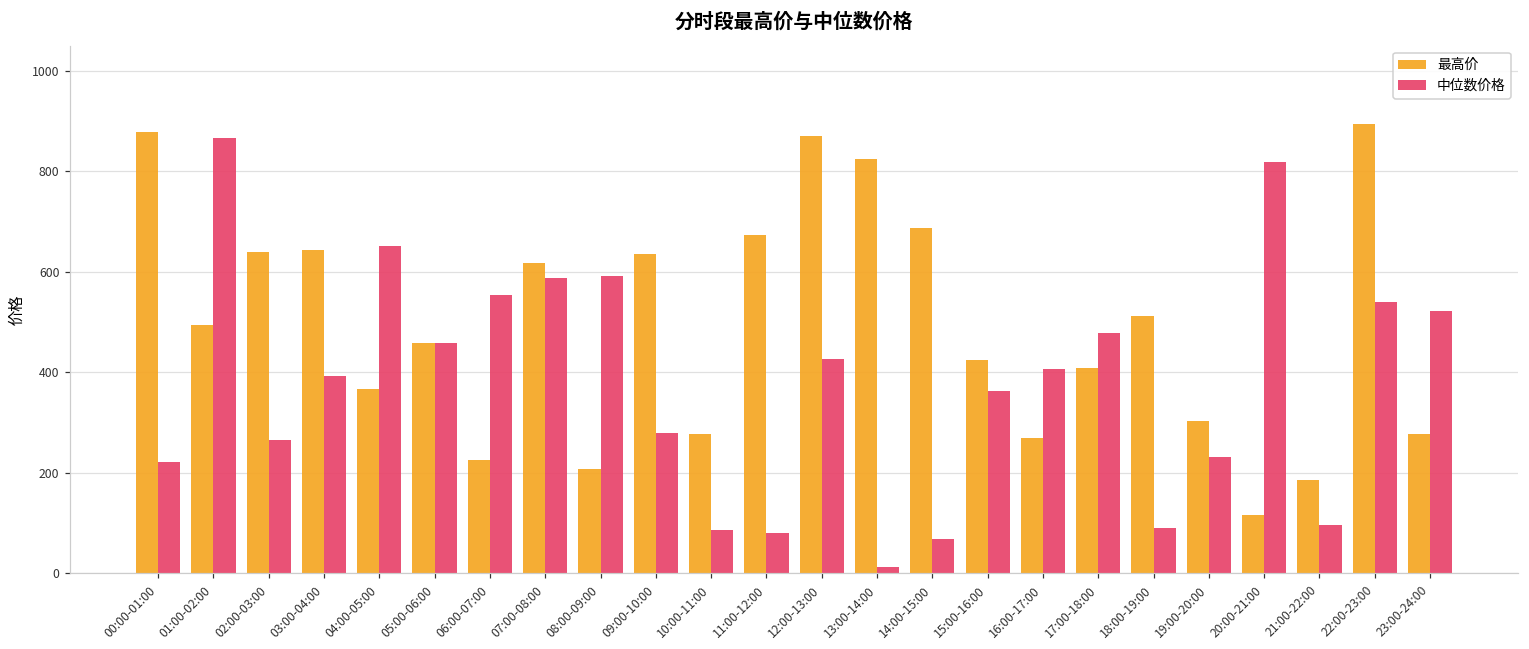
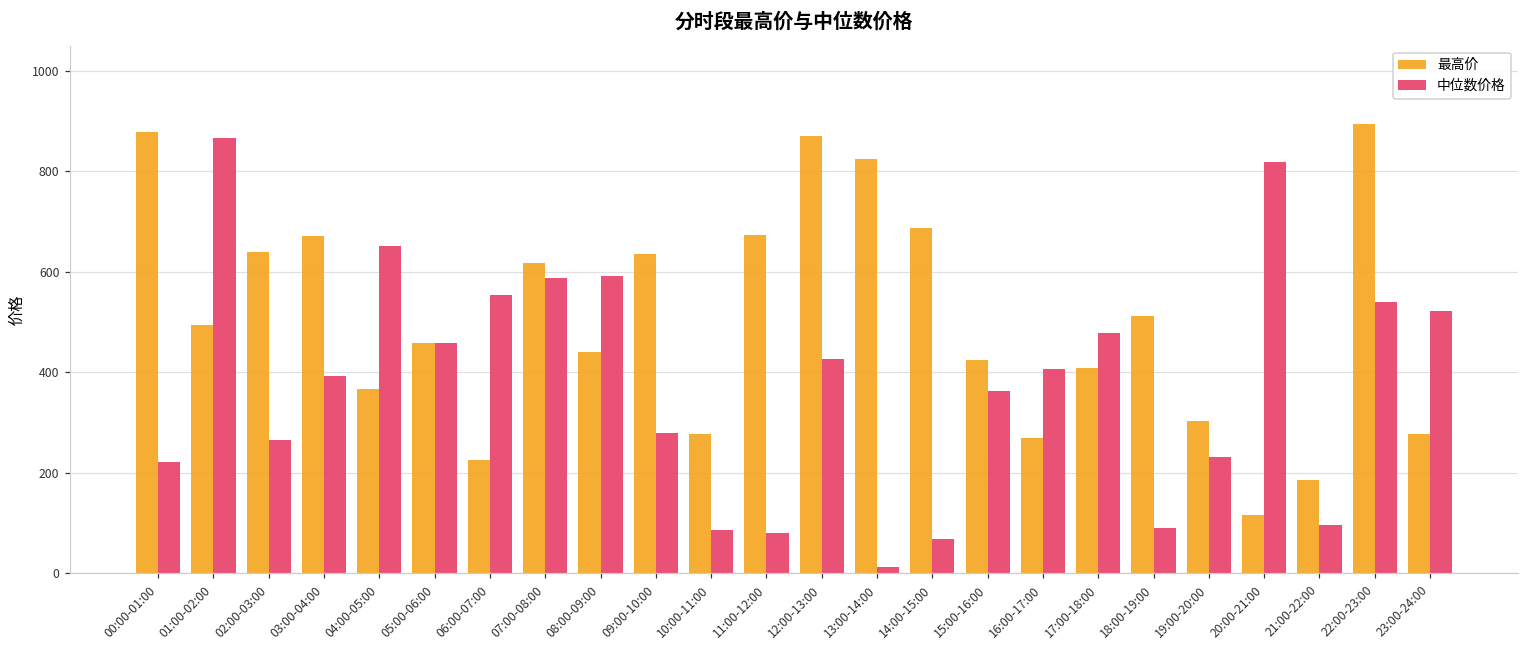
  {
    "最高价": {
      "00:00-01:00": 880,
      "01:00-02:00": 490,
      "02:00-03:00": 640,
-     "03:00-04:00": 640,
+     "03:00-04:00": 670,
      "04:00-05:00": 370,
      "05:00-06:00": 460,
      "06:00-07:00": 230,
      "07:00-08:00": 620,
-     "08:00-09:00": 210,
+     "08:00-09:00": 440,
      "09:00-10:00": 630,
      "10:00-11:00": 280,
      "11:00-12:00": 670,
      "12:00-13:00": 870,
      "13:00-14:00": 820,
      "14:00-15:00": 690,
      "15:00-16:00": 430,
      "16:00-17:00": 270,
      "17:00-18:00": 410,
      "18:00-19:00": 510,
      "19:00-20:00": 300,
      "20:00-21:00": 120,
      "21:00-22:00": 190,
      "22:00-23:00": 890,
      "23:00-24:00": 280
    },
    "中位数价格": {
      "00:00-01:00": 220,
      "01:00-02:00": 870,
      "02:00-03:00": 270,
      "03:00-04:00": 390,
      "04:00-05:00": 650,
      "05:00-06:00": 460,
      "06:00-07:00": 550,
      "07:00-08:00": 590,
      "08:00-09:00": 590,
      "09:00-10:00": 280,
      "10:00-11:00": 90,
      "11:00-12:00": 80,
      "12:00-13:00": 430,
      "13:00-14:00": 10,
      "14:00-15:00": 70,
      "15:00-16:00": 360,
      "16:00-17:00": 410,
      "17:00-18:00": 480,
      "18:00-19:00": 90,
      "19:00-20:00": 230,
      "20:00-21:00": 820,
      "21:00-22:00": 100,
      "22:00-23:00": 540,
      "23:00-24:00": 520
    }
  }
